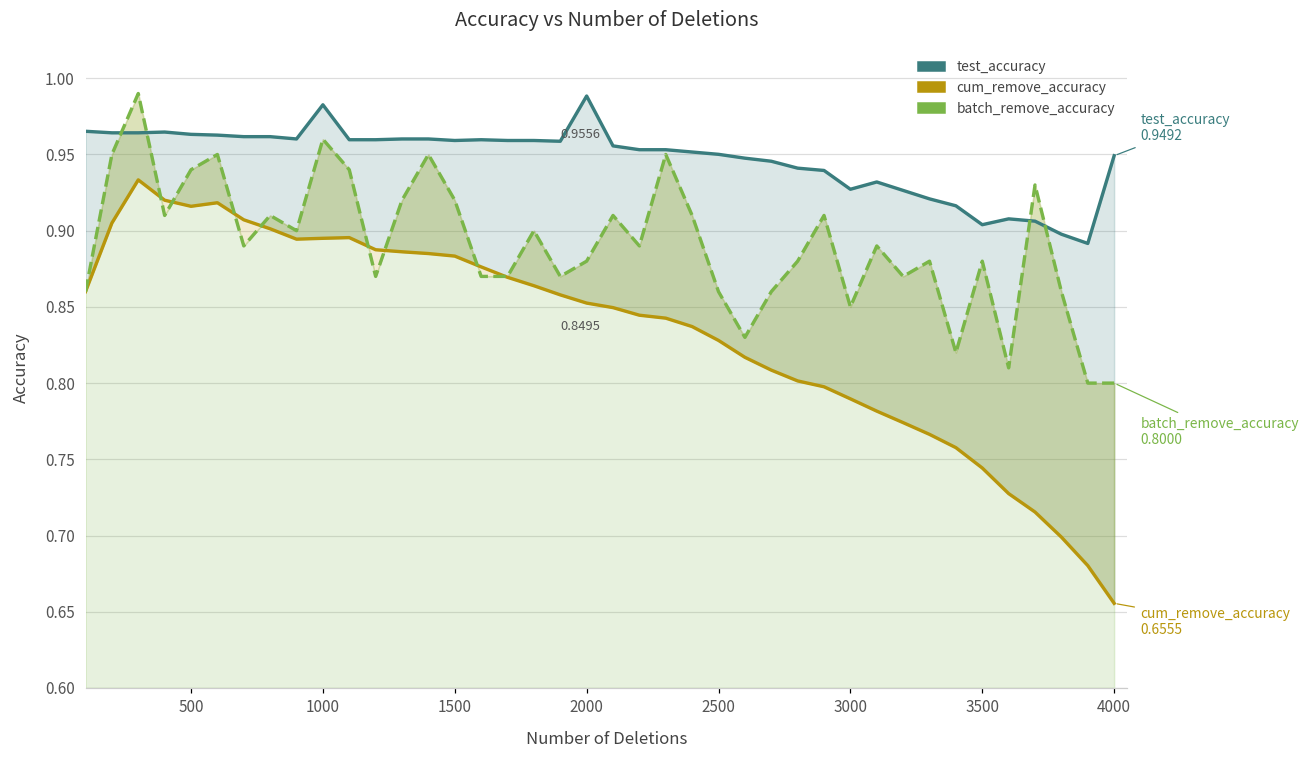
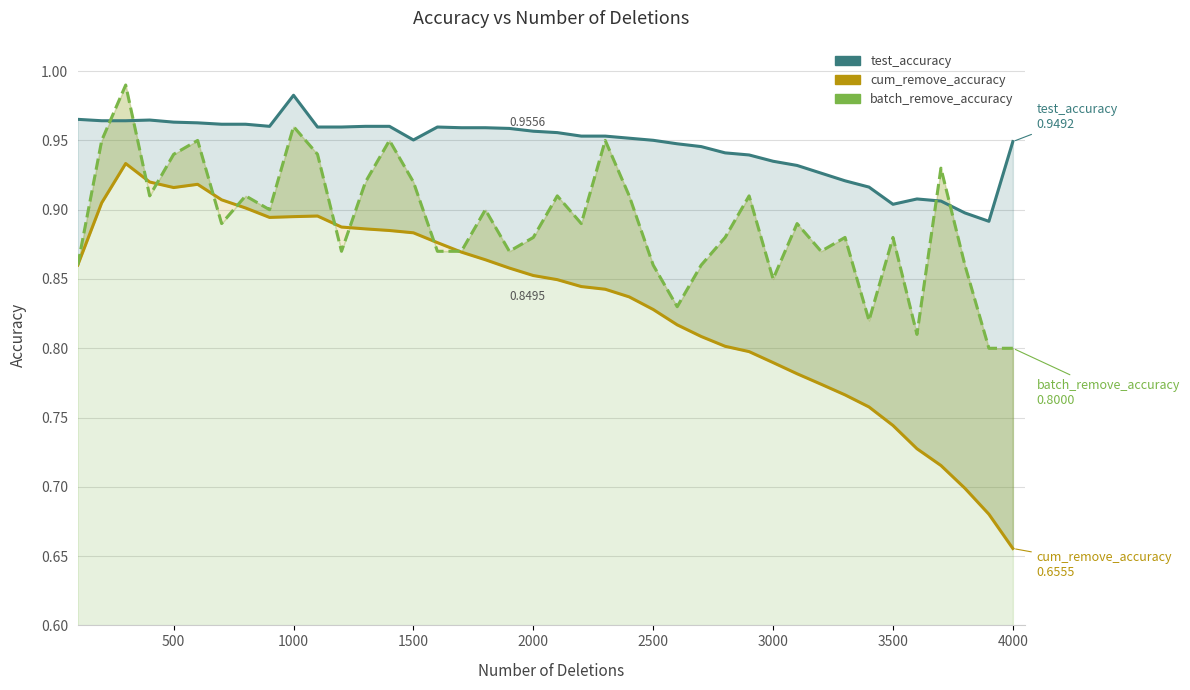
  {
    "test_accuracy": {
      "500": 0.963,
      "1000": 0.983,
-     "1500": 0.959,
-     "2000": 0.988,
+     "1500": 0.950,
+     "2000": 0.957,
      "2500": 0.950,
-     "3000": 0.927,
+     "3000": 0.935,
      "3500": 0.904
    }
  }
